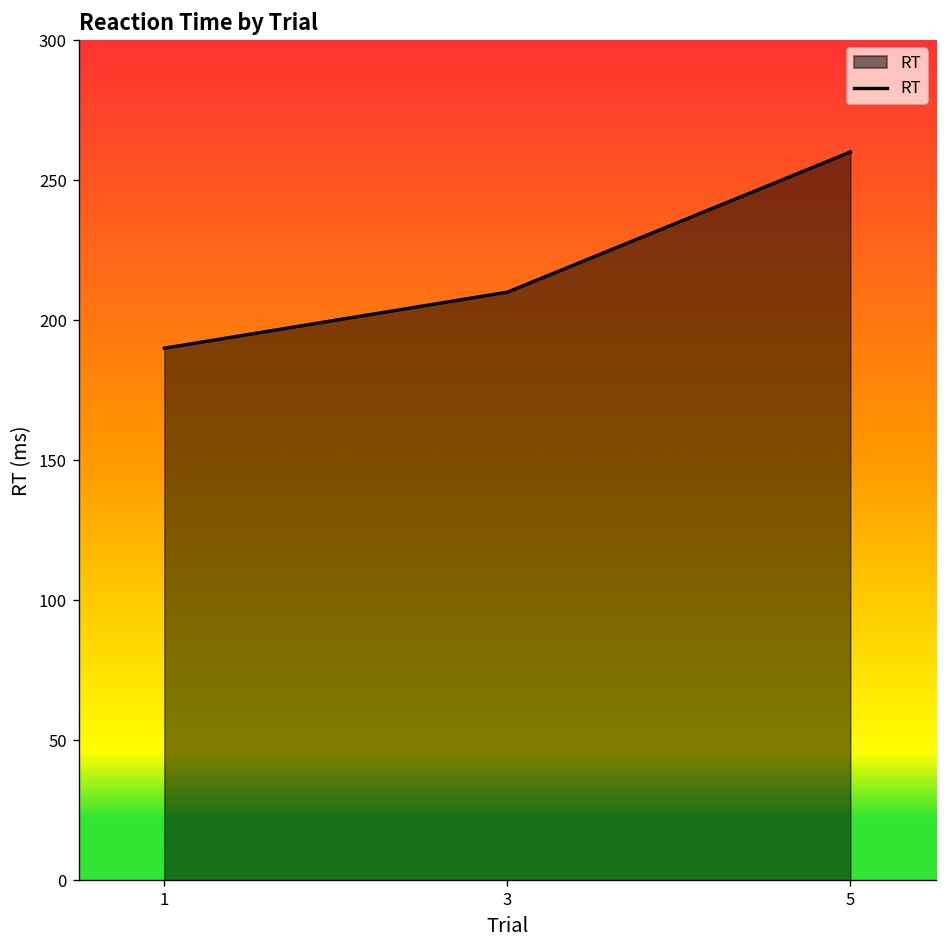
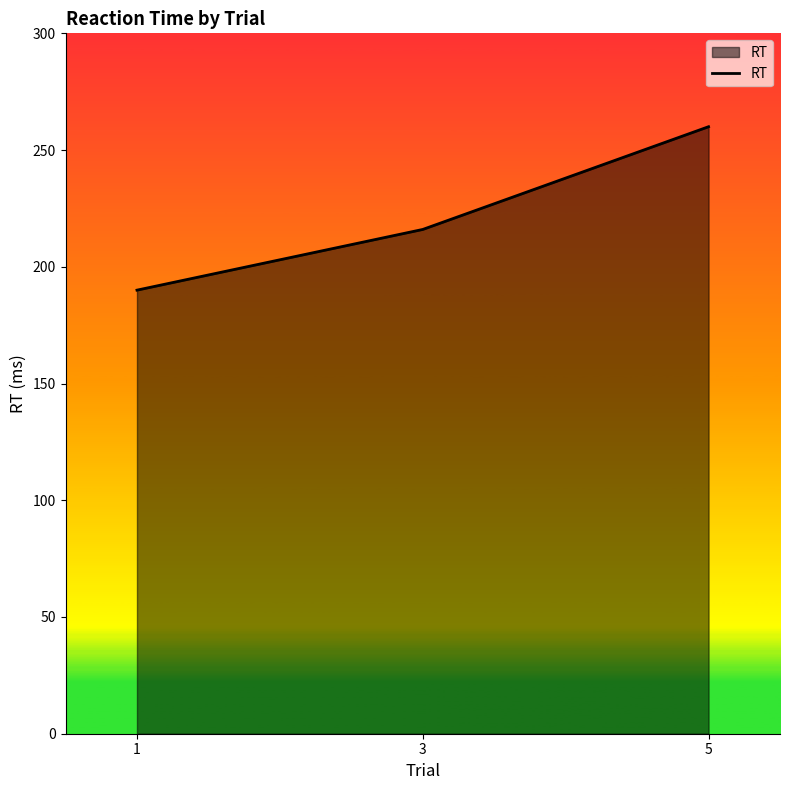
  {
    "1": 190,
-   "3": 210,
+   "3": 216,
    "5": 260
  }
